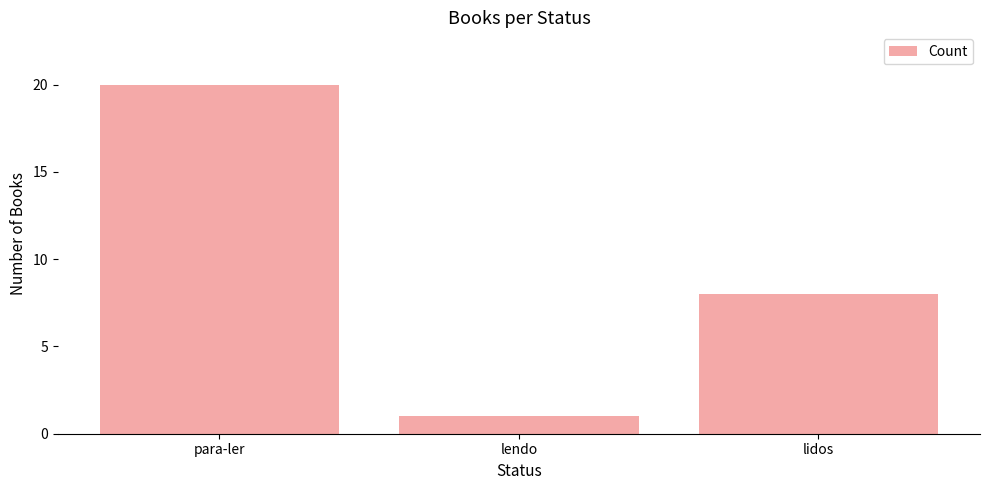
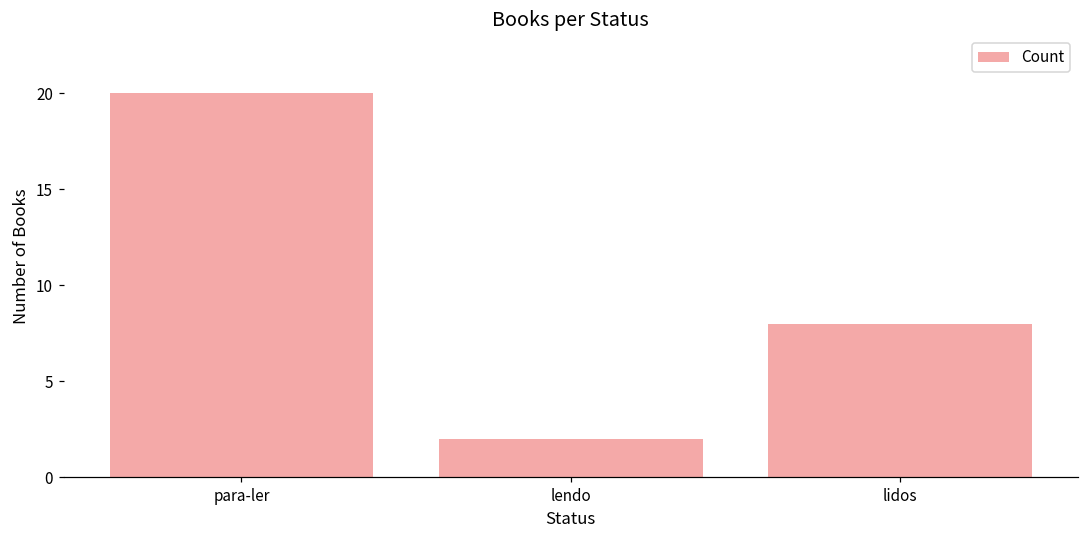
  {
    "para-ler": 20,
-   "lendo": 1,
+   "lendo": 2,
    "lidos": 8
  }
